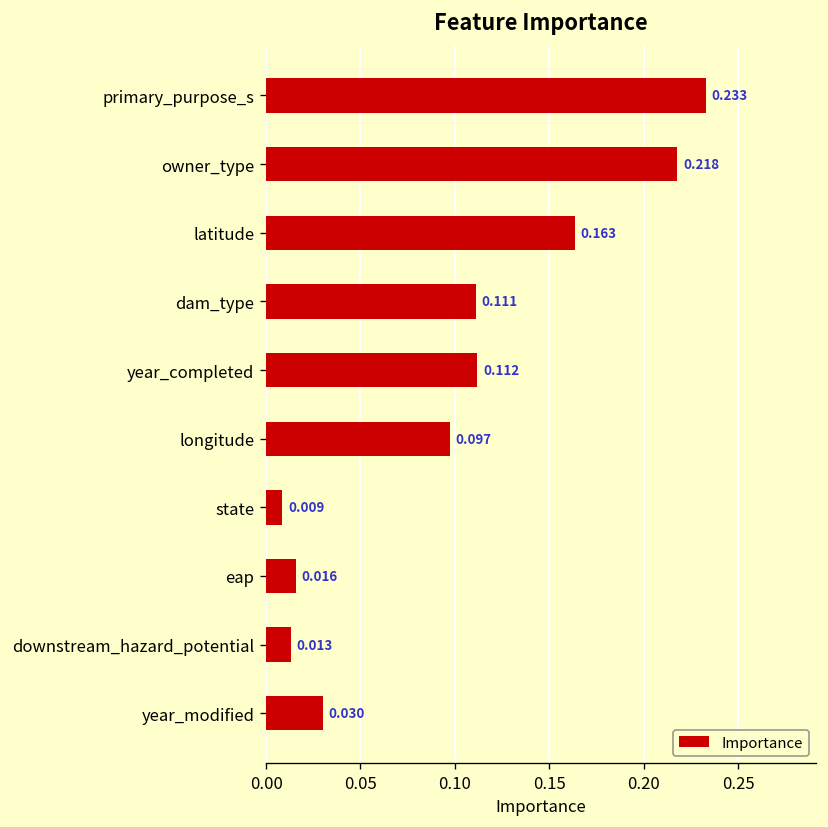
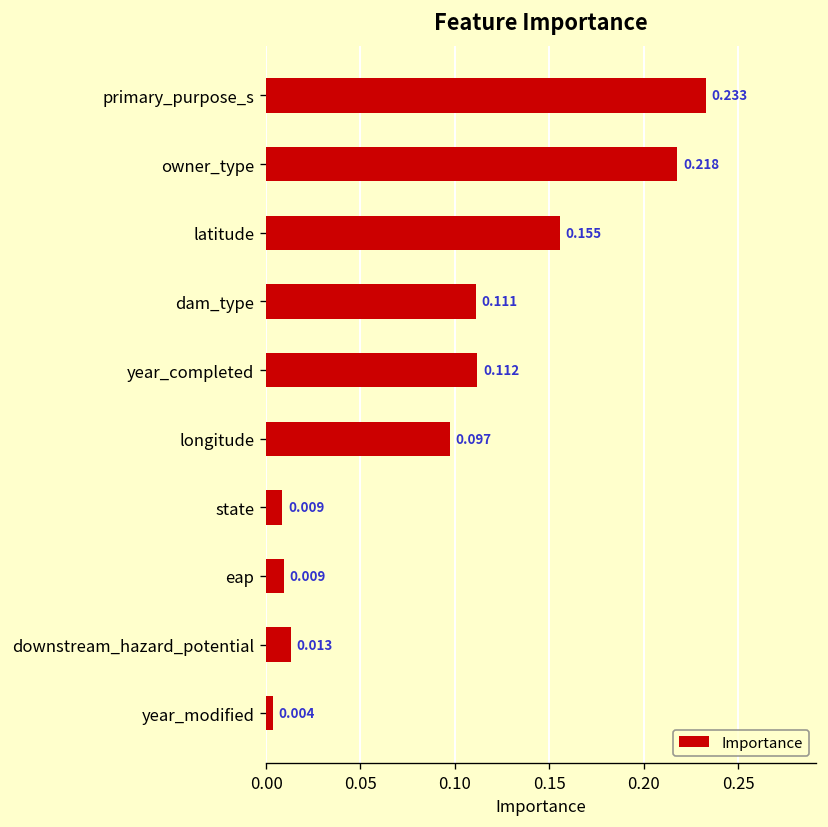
  {
    "primary_purpose_s": 0.233,
    "owner_type": 0.218,
-   "latitude": 0.163,
+   "latitude": 0.155,
    "dam_type": 0.111,
    "year_completed": 0.112,
    "longitude": 0.097,
    "state": 0.009,
-   "eap": 0.016,
+   "eap": 0.009,
    "downstream_hazard_potential": 0.013,
-   "year_modified": 0.030
+   "year_modified": 0.004
  }
